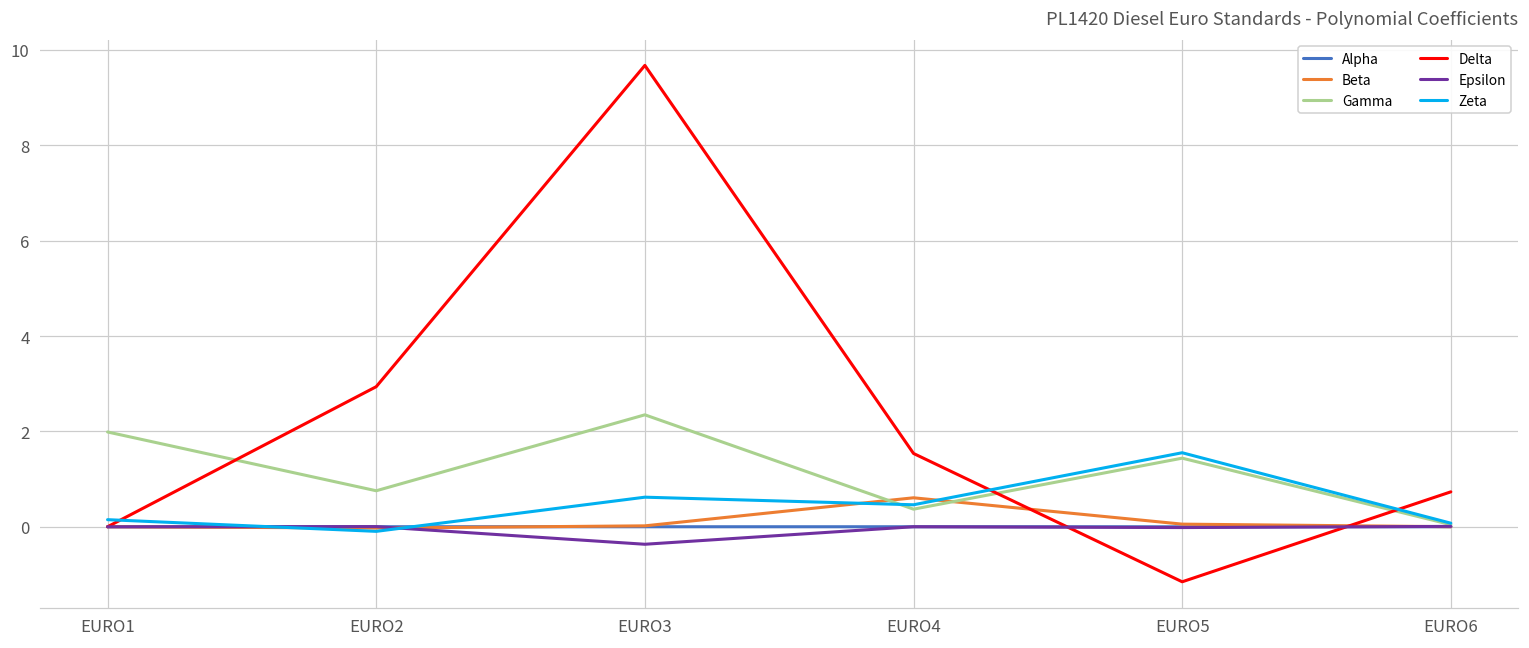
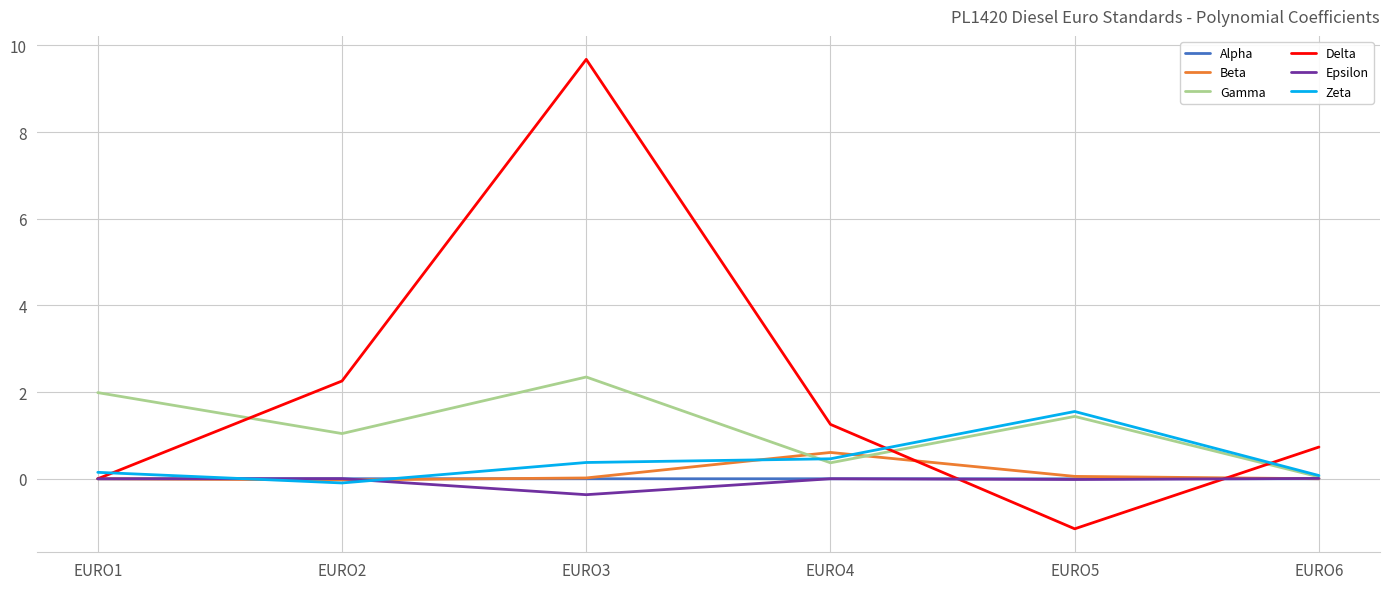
  {
    "Beta": {
      "EURO4": 0.6
    },
    "Gamma": {
      "EURO1": 2.0,
-     "EURO2": 0.8,
+     "EURO2": 1.0,
      "EURO3": 2.3,
      "EURO4": 0.4,
      "EURO5": 1.4
    },
    "Delta": {
-     "EURO2": 2.9,
+     "EURO2": 2.3,
      "EURO3": 9.7,
-     "EURO4": 1.5,
+     "EURO4": 1.3,
      "EURO5": -1.2,
      "EURO6": 0.7
    },
    "Epsilon": {
      "EURO3": -0.4
    },
    "Zeta": {
      "EURO1": 0.1,
      "EURO2": -0.1,
-     "EURO3": 0.6,
+     "EURO3": 0.4,
      "EURO4": 0.5,
      "EURO5": 1.6
    }
  }
